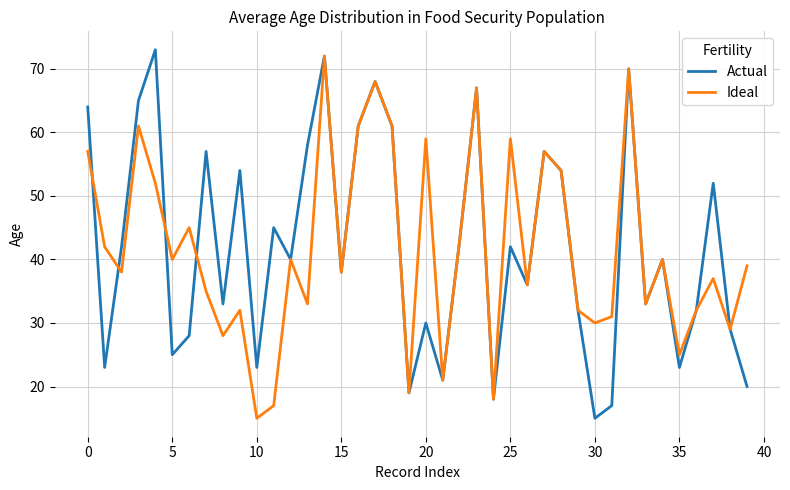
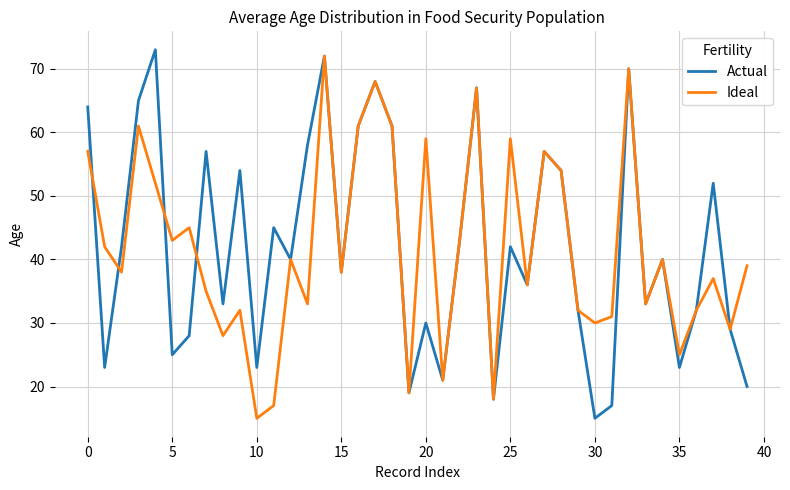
  {
    "Actual": {
      "0": 64,
      "5": 25,
      "10": 23,
      "20": 30,
      "25": 42,
      "30": 15,
      "35": 23
    },
    "Ideal": {
      "0": 57,
-     "5": 40,
+     "5": 43,
      "10": 15,
      "20": 59,
      "25": 59,
      "30": 30,
      "35": 25
    }
  }
